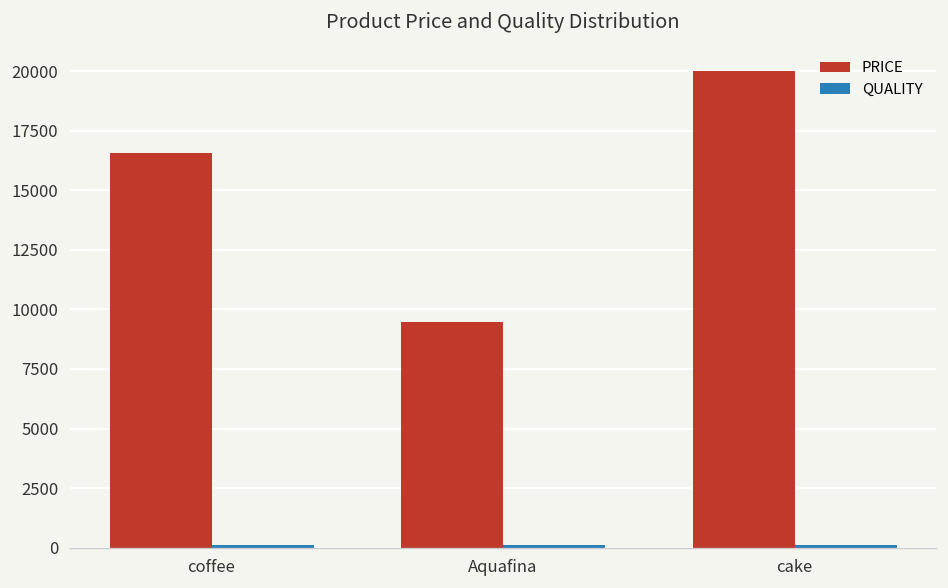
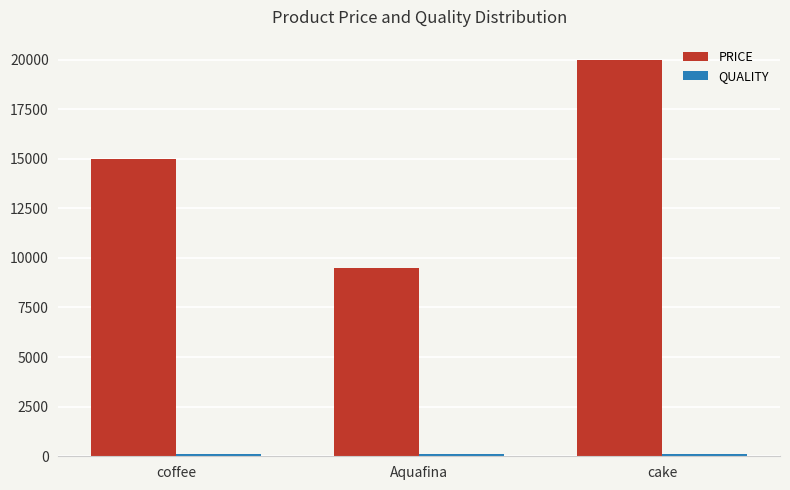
  {
    "PRICE": {
-     "coffee": 16600,
+     "coffee": 15000,
      "Aquafina": 9500,
      "cake": 20000
    }
  }
